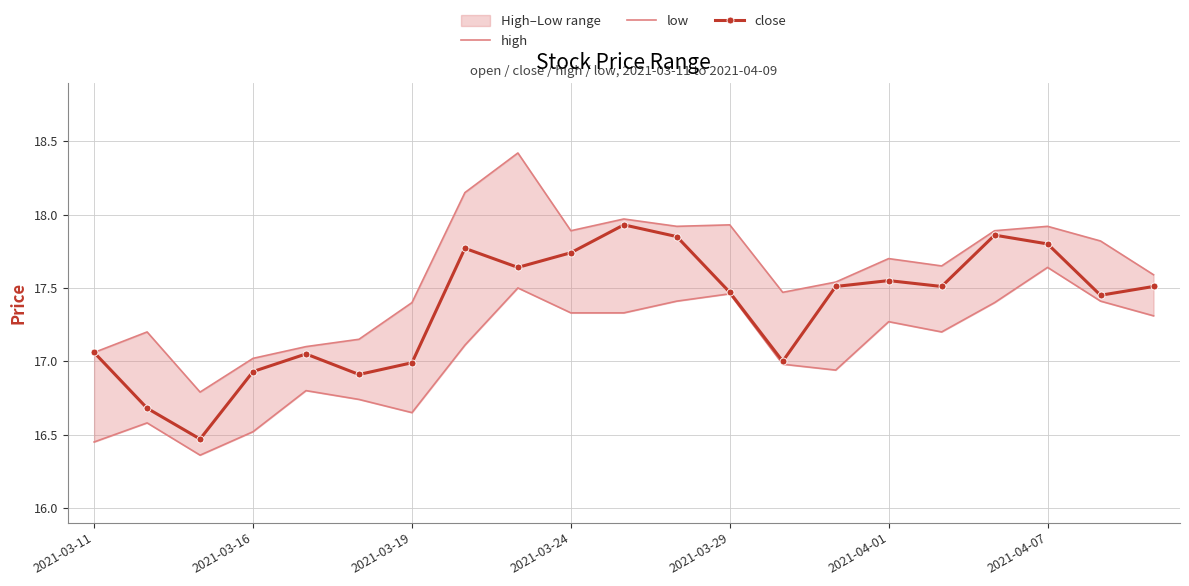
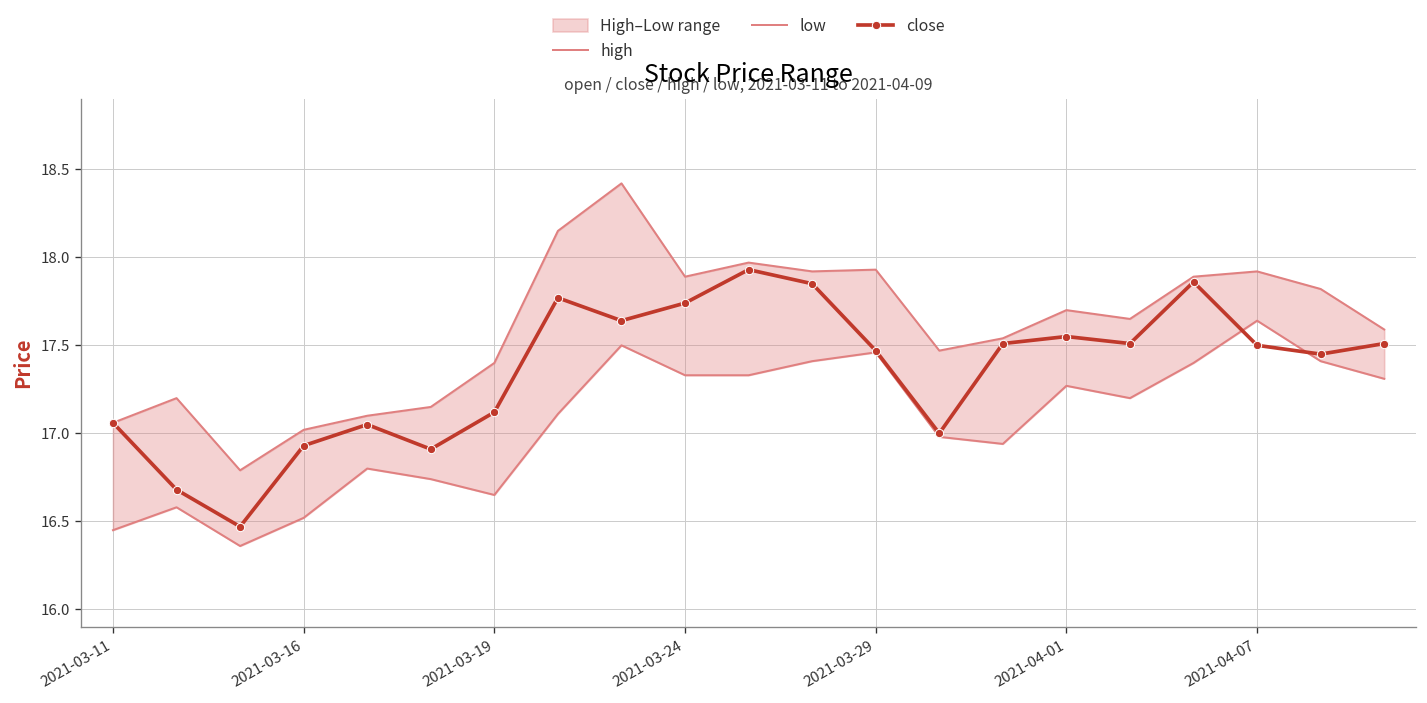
  {
    "close": {
      "2021-03-16": 16.93,
-     "2021-03-19": 16.99,
+     "2021-03-19": 17.12,
      "2021-03-24": 17.74,
      "2021-04-01": 17.55,
-     "2021-04-07": 17.8
+     "2021-04-07": 17.5
    }
  }
